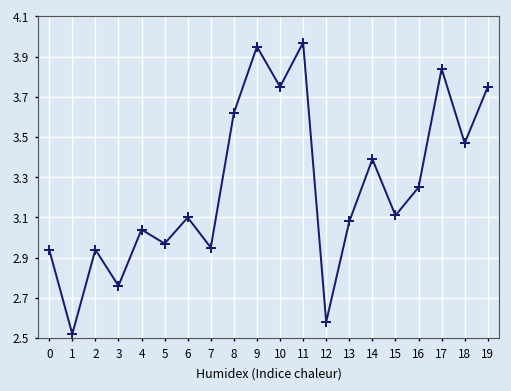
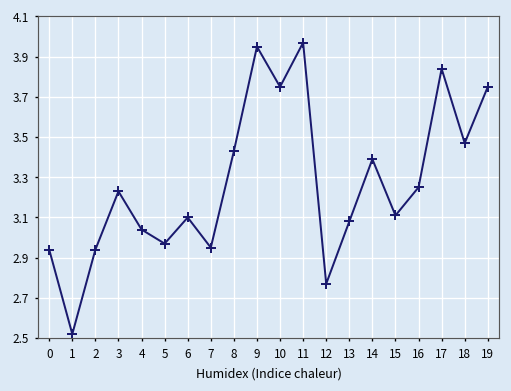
  {
    "0": 2.94,
    "1": 2.52,
    "2": 2.94,
-   "3": 2.76,
+   "3": 3.23,
    "4": 3.04,
    "5": 2.97,
    "6": 3.10,
    "7": 2.95,
-   "8": 3.62,
+   "8": 3.43,
    "9": 3.95,
    "10": 3.75,
    "11": 3.97,
-   "12": 2.58,
+   "12": 2.77,
    "13": 3.08,
    "14": 3.39,
    "15": 3.11,
    "16": 3.25,
    "17": 3.84,
    "18": 3.47,
    "19": 3.75
  }
